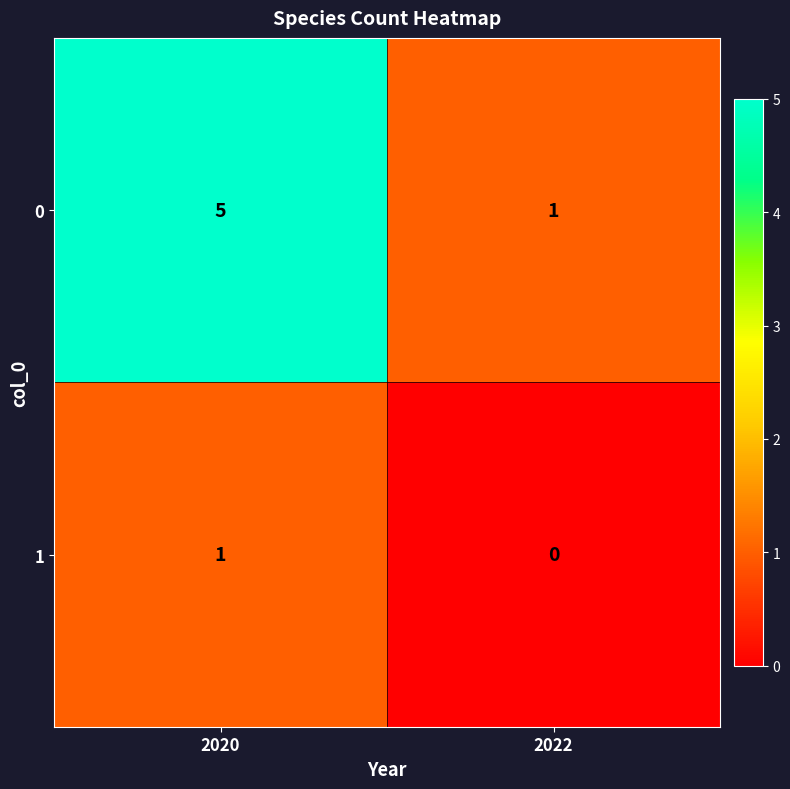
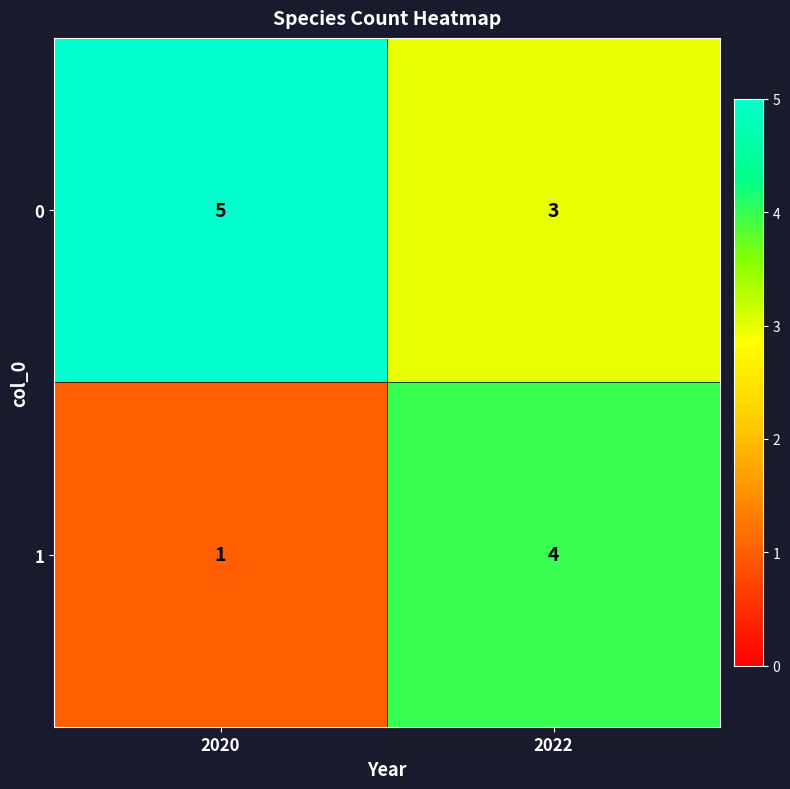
  {
    "0": {
      "2020": 5,
-     "2022": 1
+     "2022": 3
    },
    "1": {
      "2020": 1,
-     "2022": 0
+     "2022": 4
    }
  }
